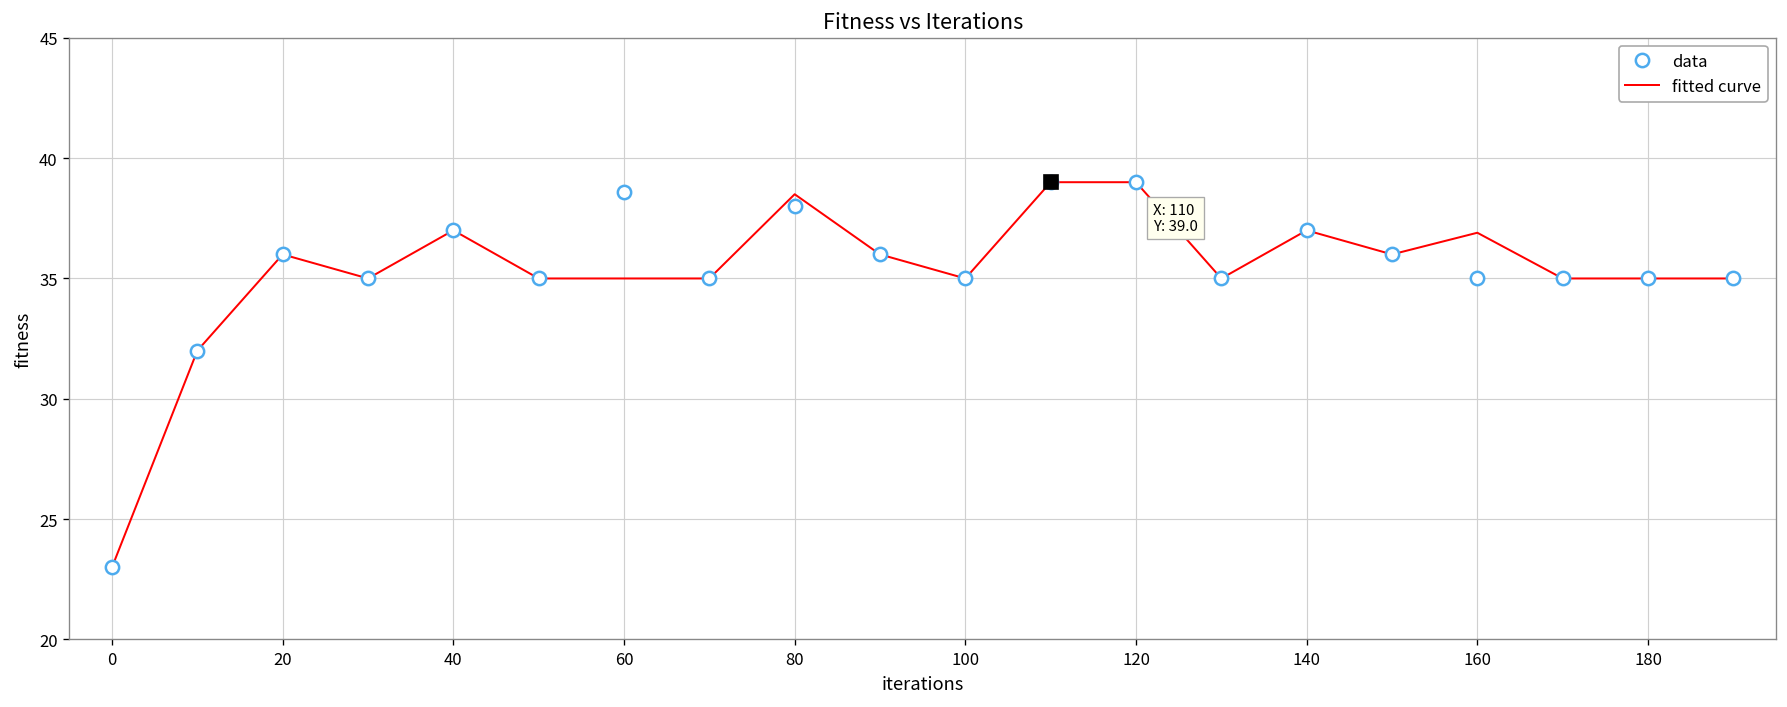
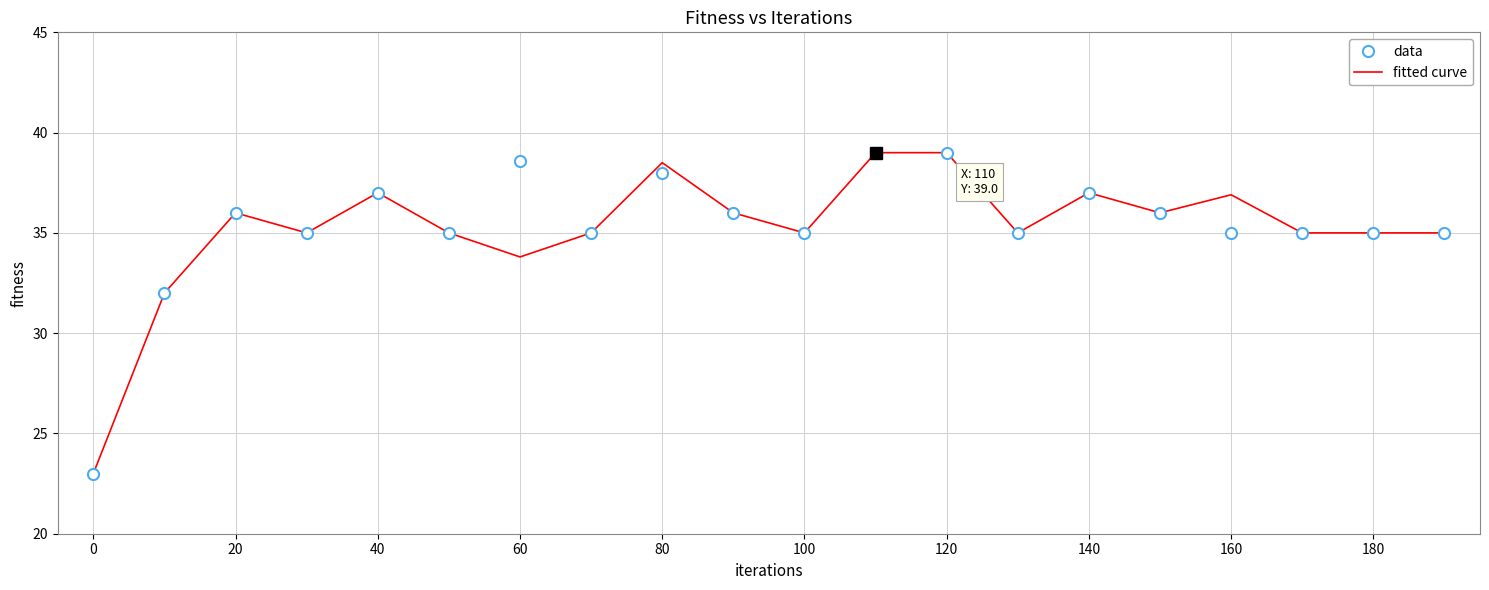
  {
    "data": {
      "60": 38.6,
      "80": 38.0,
      "160": 35.0
    },
    "fitted curve": {
-     "60": 35.0,
+     "60": 33.8,
      "80": 38.5,
      "160": 36.9
    }
  }
